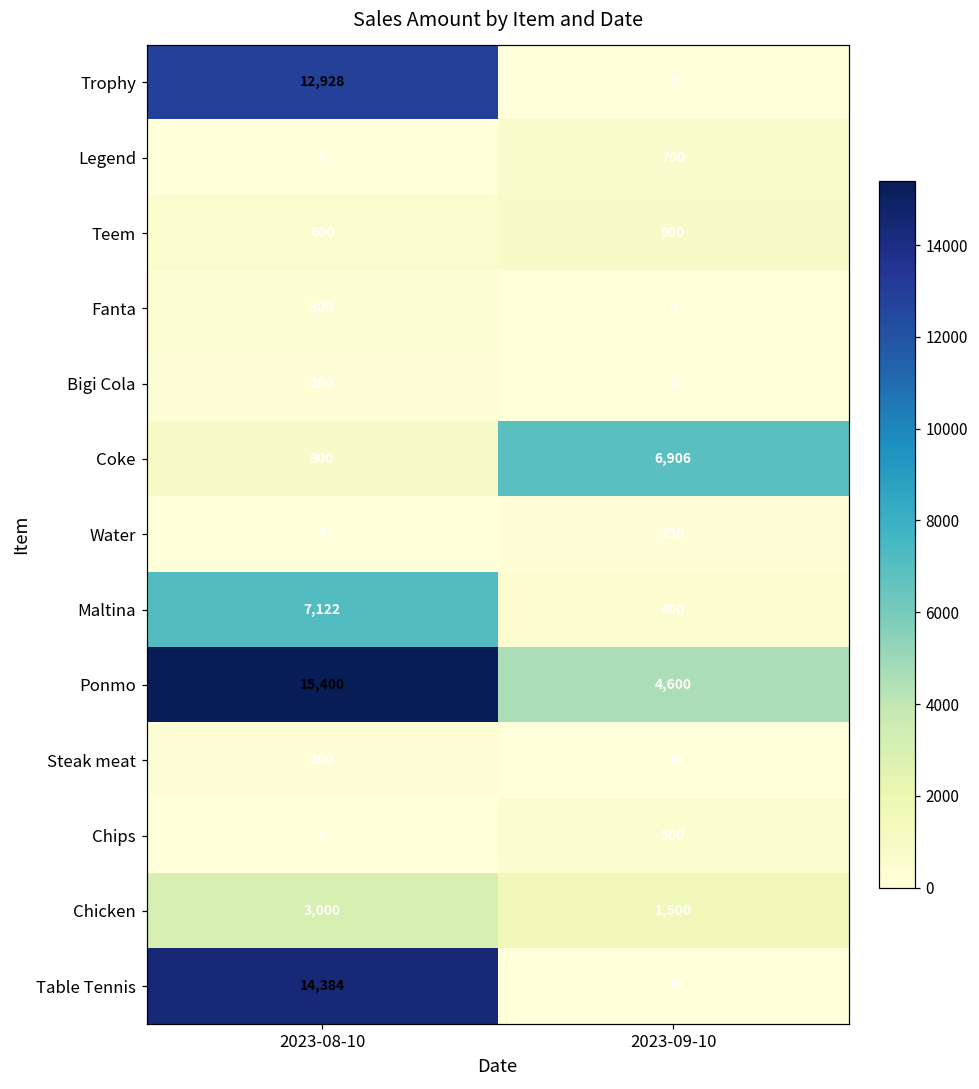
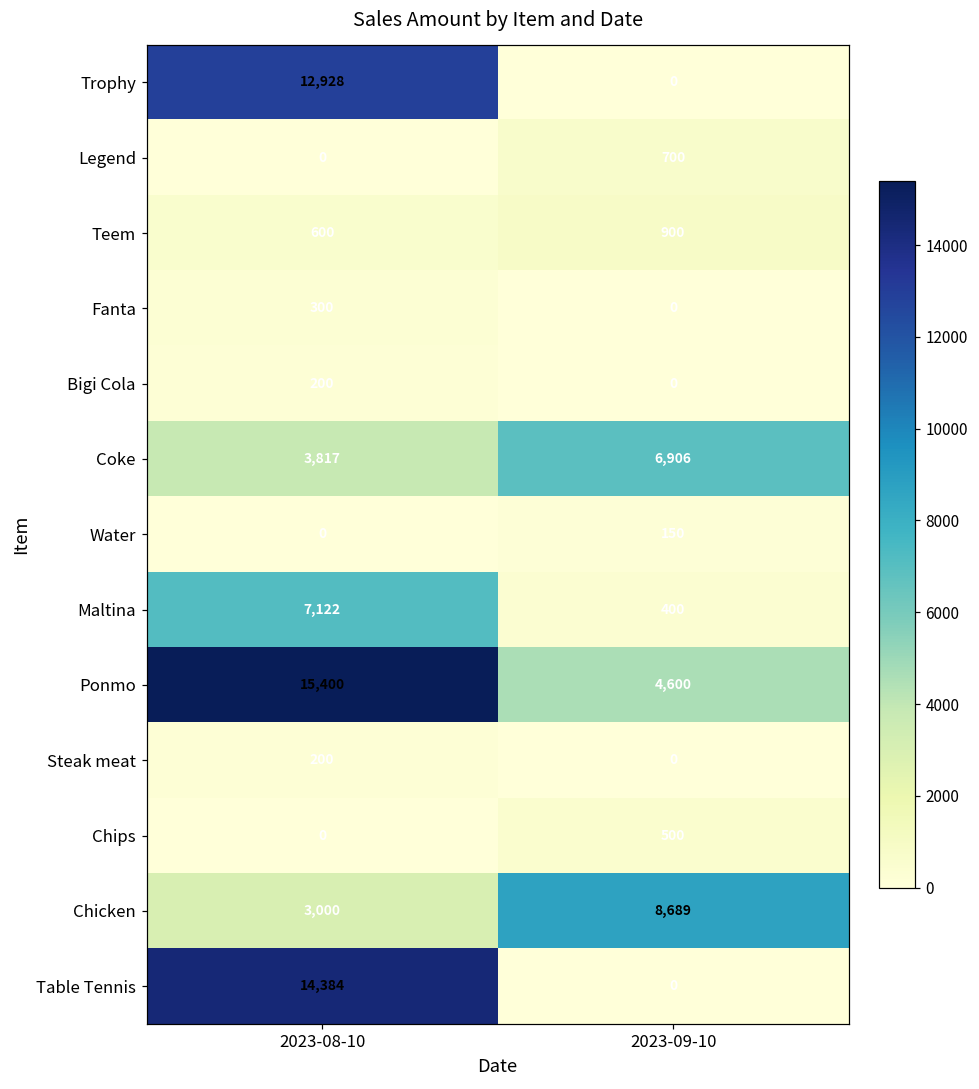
  {
    "Trophy": {
      "2023-08-10": "12,928"
    },
    "Legend": {
      "2023-09-10": "700"
    },
    "Teem": {
      "2023-08-10": "600",
      "2023-09-10": "900"
    },
    "Coke": {
-     "2023-08-10": "900",
+     "2023-08-10": "3,817",
      "2023-09-10": "6,906"
    },
    "Maltina": {
      "2023-08-10": "7,122"
    },
    "Ponmo": {
      "2023-08-10": "15,400",
      "2023-09-10": "4,600"
    },
    "Chips": {
      "2023-09-10": "500"
    },
    "Chicken": {
      "2023-08-10": "3,000",
-     "2023-09-10": "1,500"
+     "2023-09-10": "8,689"
    },
    "Table Tennis": {
      "2023-08-10": "14,384"
    }
  }
